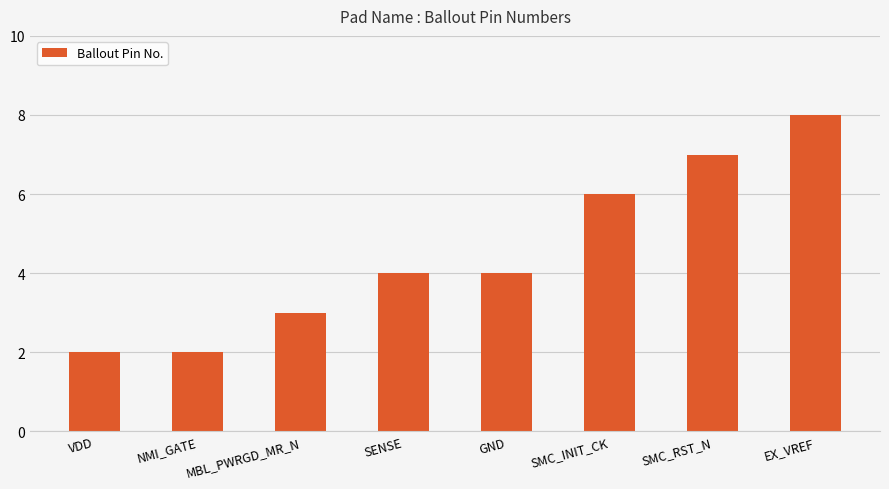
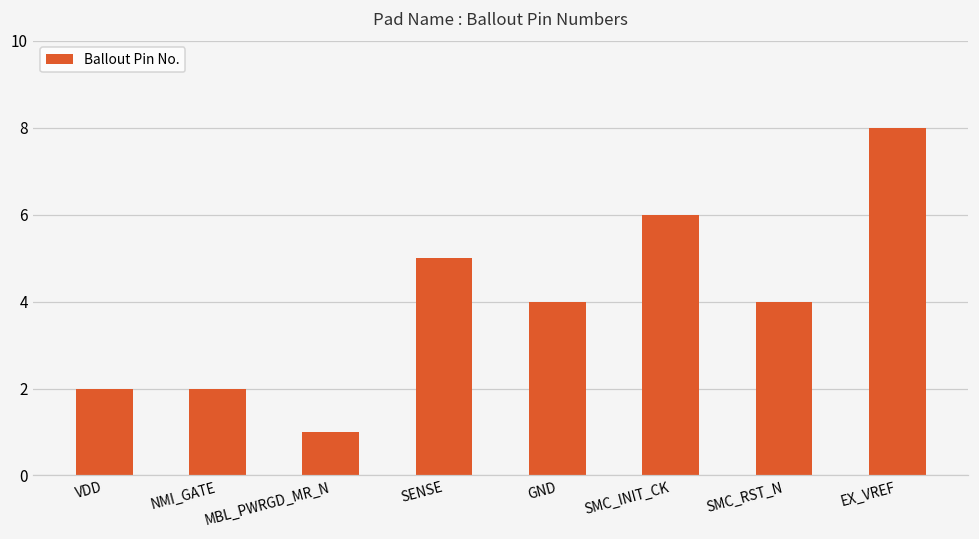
  {
    "VDD": 2,
    "NMI_GATE": 2,
-   "MBL_PWRGD_MR_N": 3,
-   "SENSE": 4,
+   "MBL_PWRGD_MR_N": 1,
+   "SENSE": 5,
    "GND": 4,
    "SMC_INIT_CK": 6,
-   "SMC_RST_N": 7,
+   "SMC_RST_N": 4,
    "EX_VREF": 8
  }
